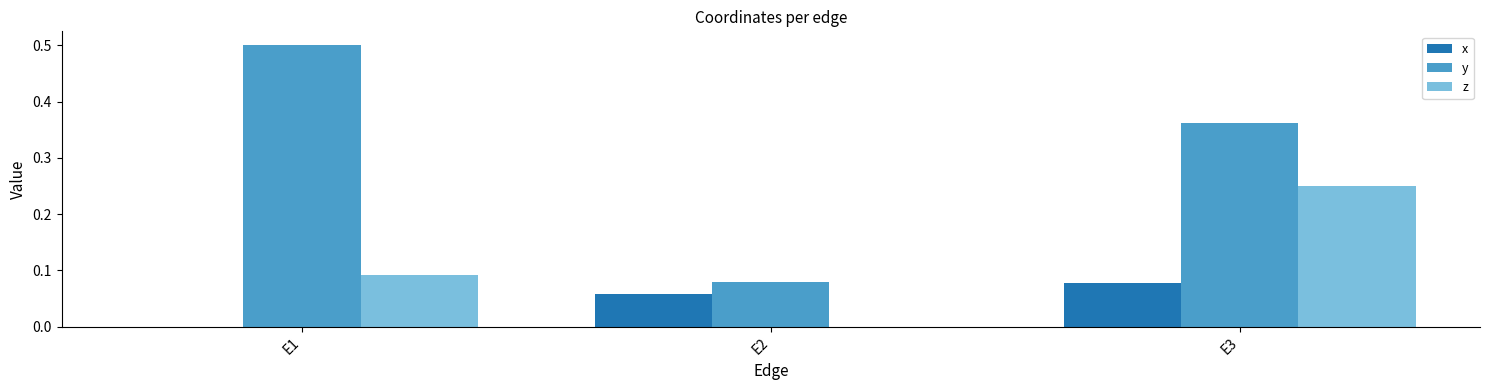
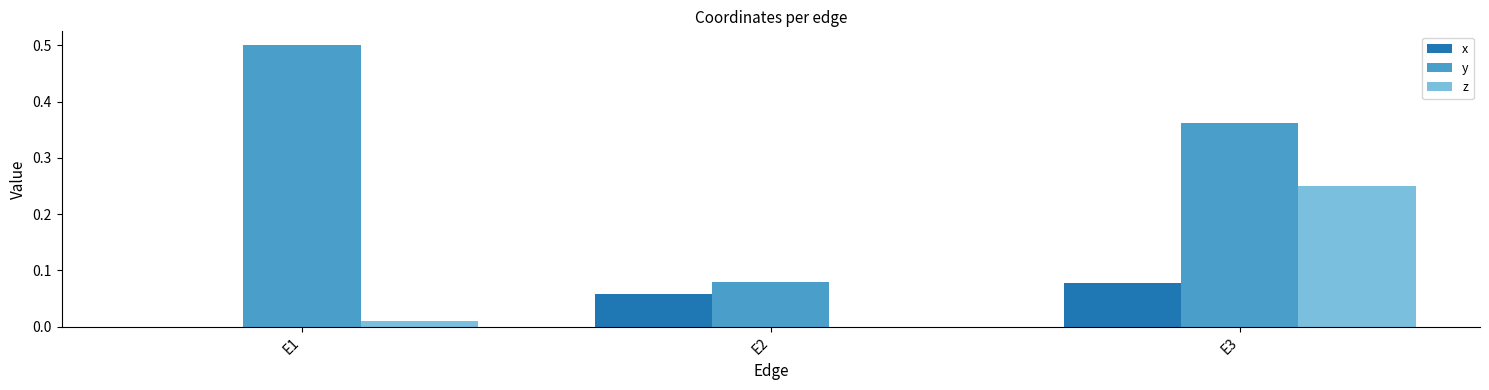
  {
    "x": {
      "E1": 0.00,
      "E2": 0.06,
      "E3": 0.08
    },
    "y": {
      "E1": 0.50,
      "E2": 0.08,
      "E3": 0.36
    },
    "z": {
-     "E1": 0.09,
+     "E1": 0.01,
      "E2": 0.00,
      "E3": 0.25
    }
  }
